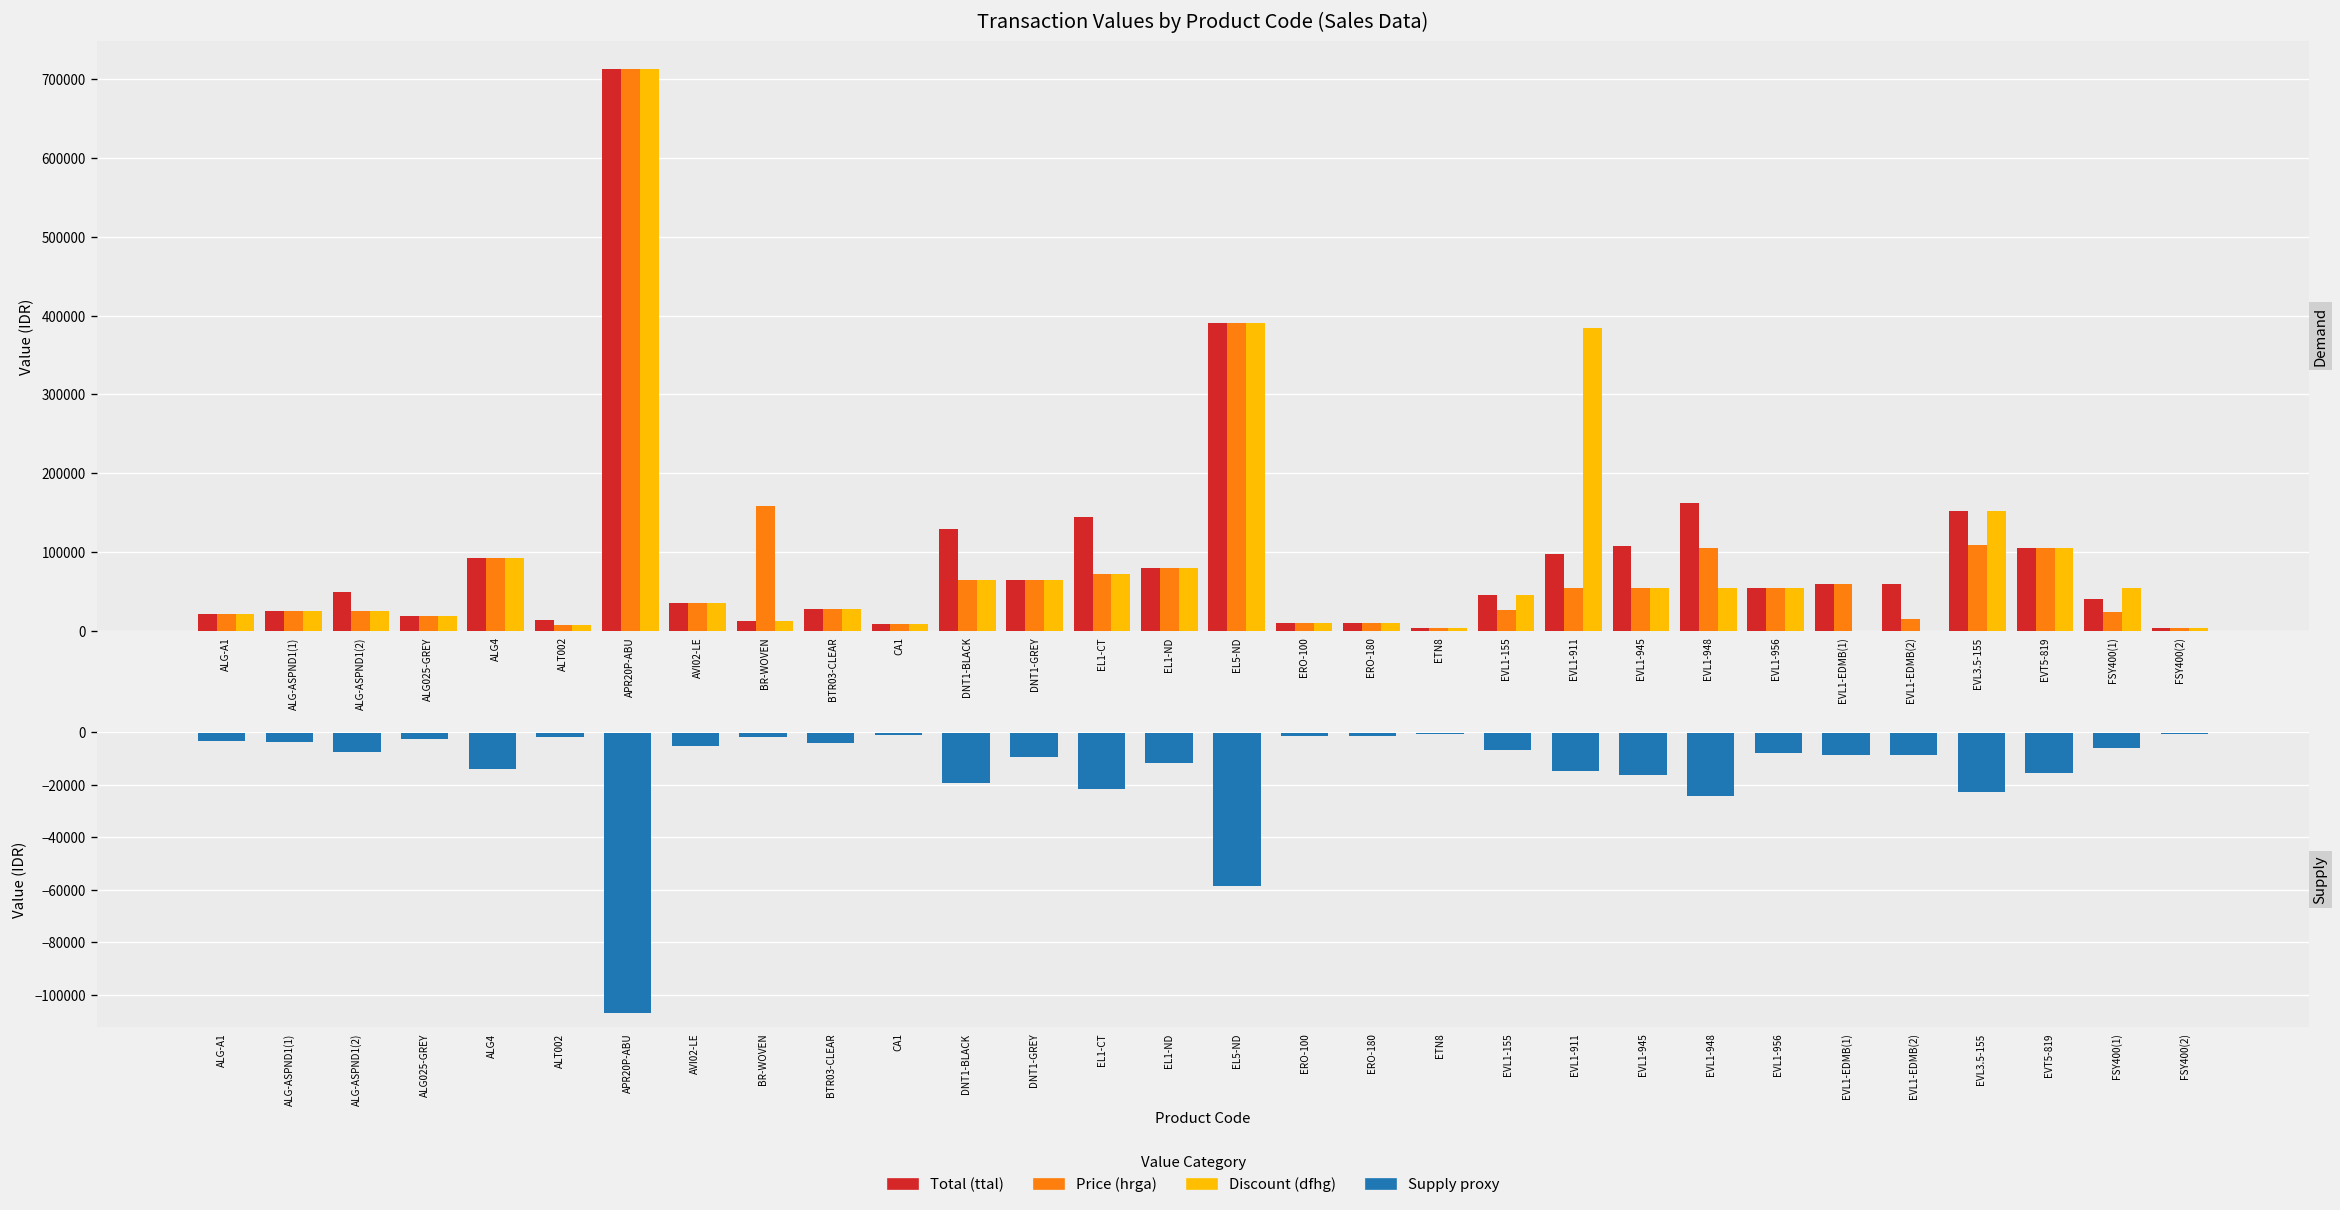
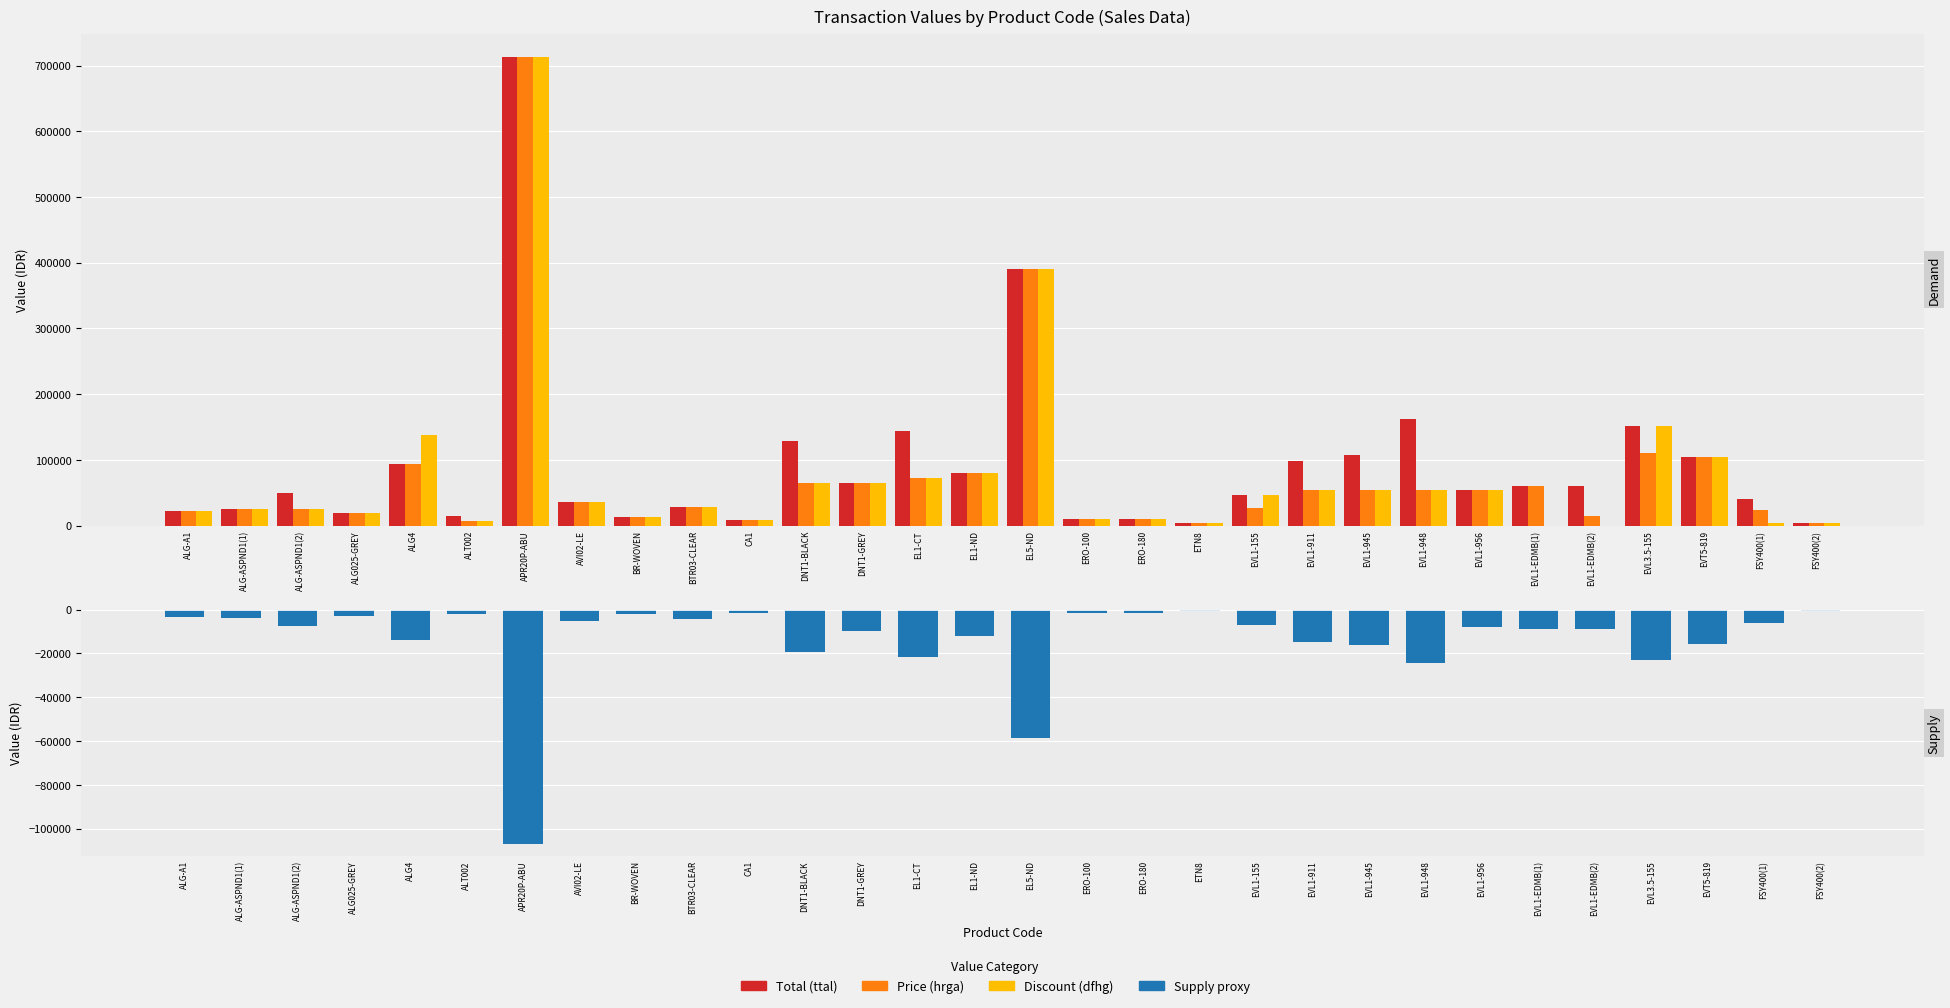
  {
    "Transaction Values by Product Code (Sales Data)": {
      "Total (ttal)": {
        "ALG-A1": 20000,
        "ALG-ASPND1(1)": 30000,
        "ALG-ASPND1(2)": 50000,
        "ALG025-GREY": 20000,
        "ALG4": 90000,
        "ALT002": 10000,
        "APR20P-ABU": 710000,
        "AVI02-LE": 40000,
        "BR-WOVEN": 10000,
        "BTR03-CLEAR": 30000,
        "CA1": 10000,
        "DNT1-BLACK": 130000,
        "DNT1-GREY": 60000,
        "EL1-CT": 140000,
        "EL1-ND": 80000,
        "EL5-ND": 390000,
        "ERO-100": 10000,
        "ERO-180": 10000,
        "ETN8": 0,
        "EVL1-155": 50000,
        "EVL1-911": 100000,
        "EVL1-945": 110000,
        "EVL1-948": 160000,
        "EVL1-956": 50000,
        "EVL1-EDMB(1)": 60000,
        "EVL1-EDMB(2)": 60000,
        "EVL3.5-155": 150000,
        "EVT5-819": 110000,
        "FSY400(1)": 40000,
        "FSY400(2)": 0
      },
      "Price (hrga)": {
        "ALG-A1": 20000,
        "ALG-ASPND1(1)": 30000,
        "ALG-ASPND1(2)": 30000,
        "ALG025-GREY": 20000,
        "ALG4": 90000,
        "ALT002": 10000,
        "APR20P-ABU": 710000,
        "AVI02-LE": 40000,
-       "BR-WOVEN": 160000,
+       "BR-WOVEN": 10000,
        "BTR03-CLEAR": 30000,
        "CA1": 10000,
        "DNT1-BLACK": 60000,
        "DNT1-GREY": 60000,
        "EL1-CT": 70000,
        "EL1-ND": 80000,
        "EL5-ND": 390000,
        "ERO-100": 10000,
        "ERO-180": 10000,
        "ETN8": 0,
        "EVL1-155": 30000,
        "EVL1-911": 50000,
        "EVL1-945": 50000,
-       "EVL1-948": 100000,
+       "EVL1-948": 50000,
        "EVL1-956": 50000,
        "EVL1-EDMB(1)": 60000,
        "EVL1-EDMB(2)": 10000,
        "EVL3.5-155": 110000,
        "EVT5-819": 110000,
        "FSY400(1)": 20000,
        "FSY400(2)": 0
      },
      "Discount (dfhg)": {
        "ALG-A1": 20000,
        "ALG-ASPND1(1)": 30000,
        "ALG-ASPND1(2)": 30000,
        "ALG025-GREY": 20000,
-       "ALG4": 90000,
+       "ALG4": 140000,
        "ALT002": 10000,
        "APR20P-ABU": 710000,
        "AVI02-LE": 40000,
        "BR-WOVEN": 10000,
        "BTR03-CLEAR": 30000,
        "CA1": 10000,
        "DNT1-BLACK": 60000,
        "DNT1-GREY": 60000,
        "EL1-CT": 70000,
        "EL1-ND": 80000,
        "EL5-ND": 390000,
        "ERO-100": 10000,
        "ERO-180": 10000,
        "ETN8": 0,
        "EVL1-155": 50000,
-       "EVL1-911": 380000,
+       "EVL1-911": 50000,
        "EVL1-945": 50000,
        "EVL1-948": 50000,
        "EVL1-956": 50000,
        "EVL1-EDMB(1)": 0,
        "EVL1-EDMB(2)": 0,
        "EVL3.5-155": 150000,
        "EVT5-819": 110000,
-       "FSY400(1)": 50000,
+       "FSY400(1)": 0,
        "FSY400(2)": 0
      }
    }
  }
